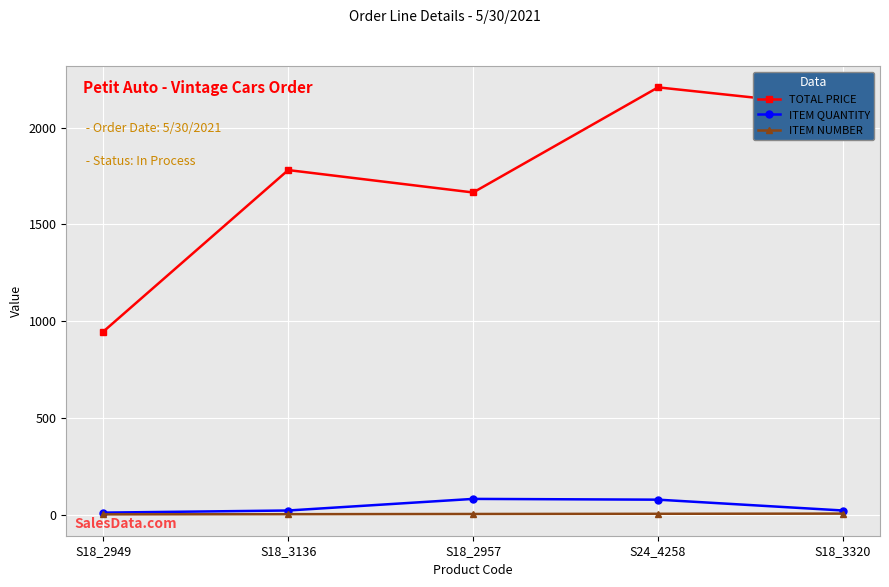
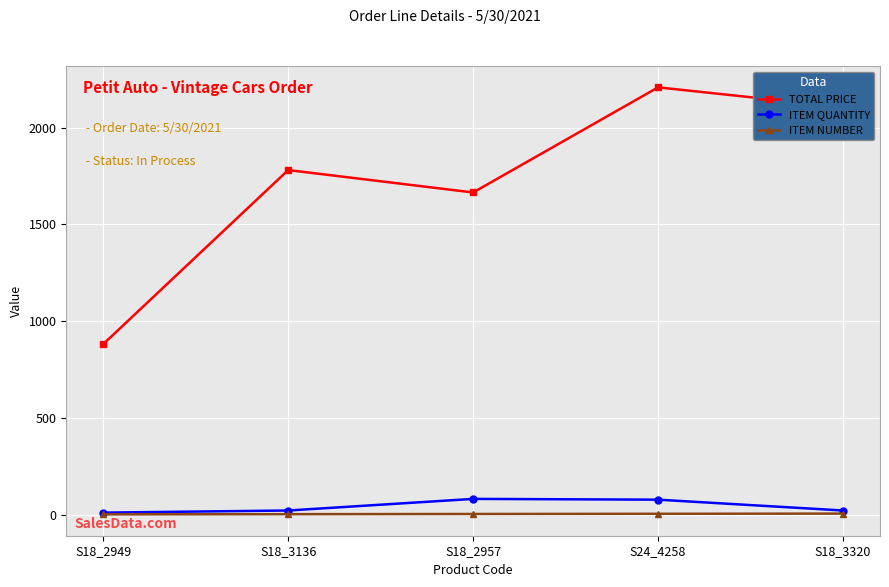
  {
    "TOTAL PRICE": {
-     "S18_2949": 950,
+     "S18_2949": 880,
      "S18_3136": 1780,
      "S18_2957": 1670,
      "S24_4258": 2210
    },
    "ITEM QUANTITY": {
      "S18_3136": 20,
      "S18_2957": 80,
      "S24_4258": 80,
      "S18_3320": 20
    },
    "ITEM NUMBER": {
      "S18_3136": 0,
      "S18_2957": 0,
      "S24_4258": 0,
      "S18_3320": 10
    }
  }
